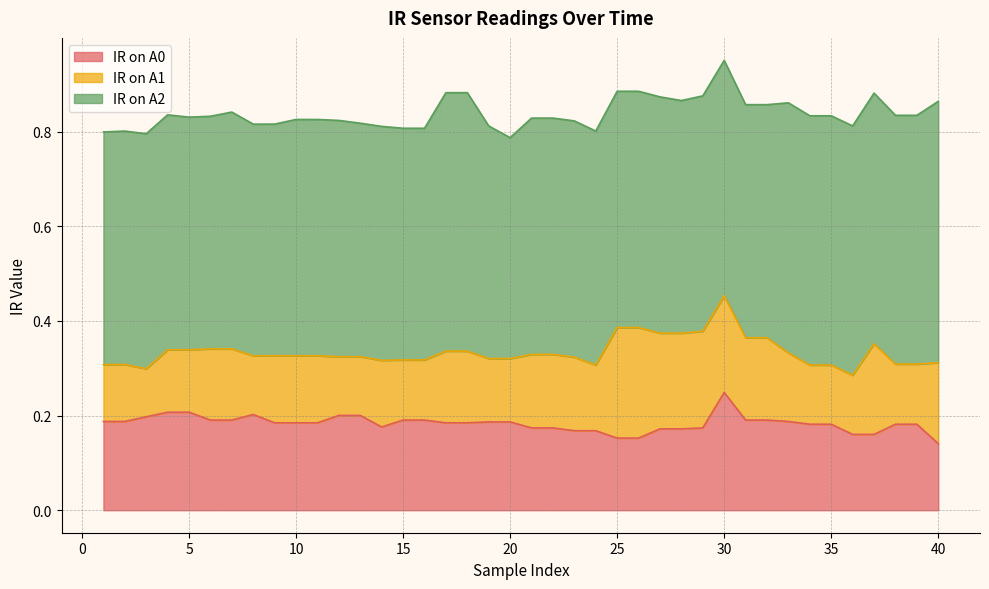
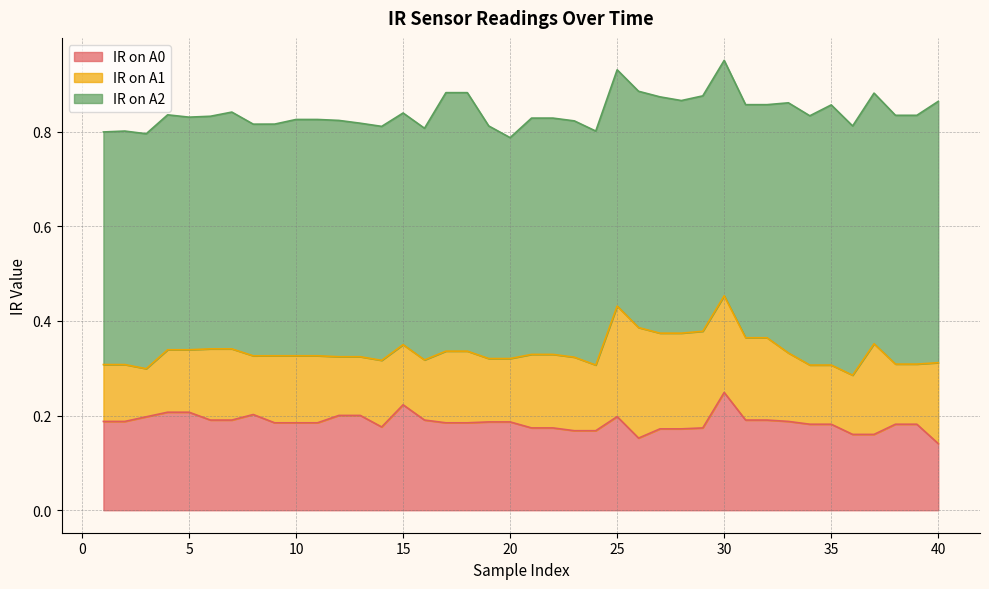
  {
    "IR on A0": {
      "5": 0.21,
      "10": 0.18,
-     "15": 0.19,
+     "15": 0.22,
      "20": 0.19,
-     "25": 0.15,
+     "25": 0.20,
      "30": 0.25,
      "35": 0.18,
      "40": 0.14
    },
    "IR on A1": {
      "5": 0.13,
      "10": 0.14,
      "15": 0.13,
      "20": 0.13,
      "25": 0.23,
      "30": 0.20,
      "35": 0.13,
      "40": 0.17
    },
    "IR on A2": {
      "5": 0.49,
      "10": 0.50,
      "15": 0.49,
      "20": 0.47,
      "25": 0.50,
      "30": 0.50,
-     "35": 0.53,
+     "35": 0.55,
      "40": 0.55
    }
  }
